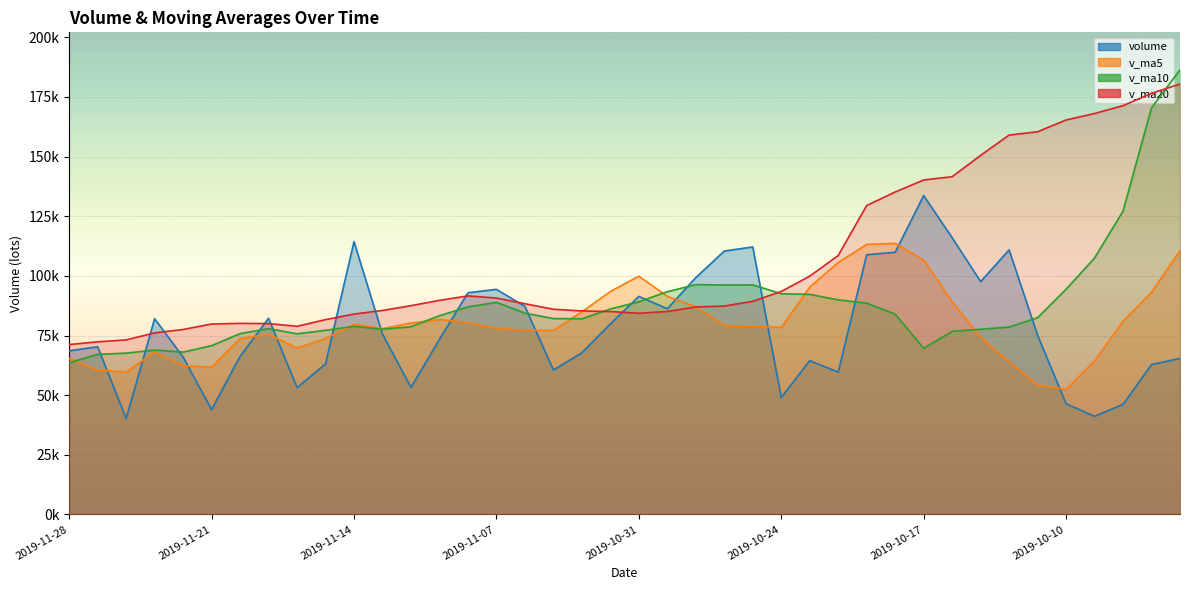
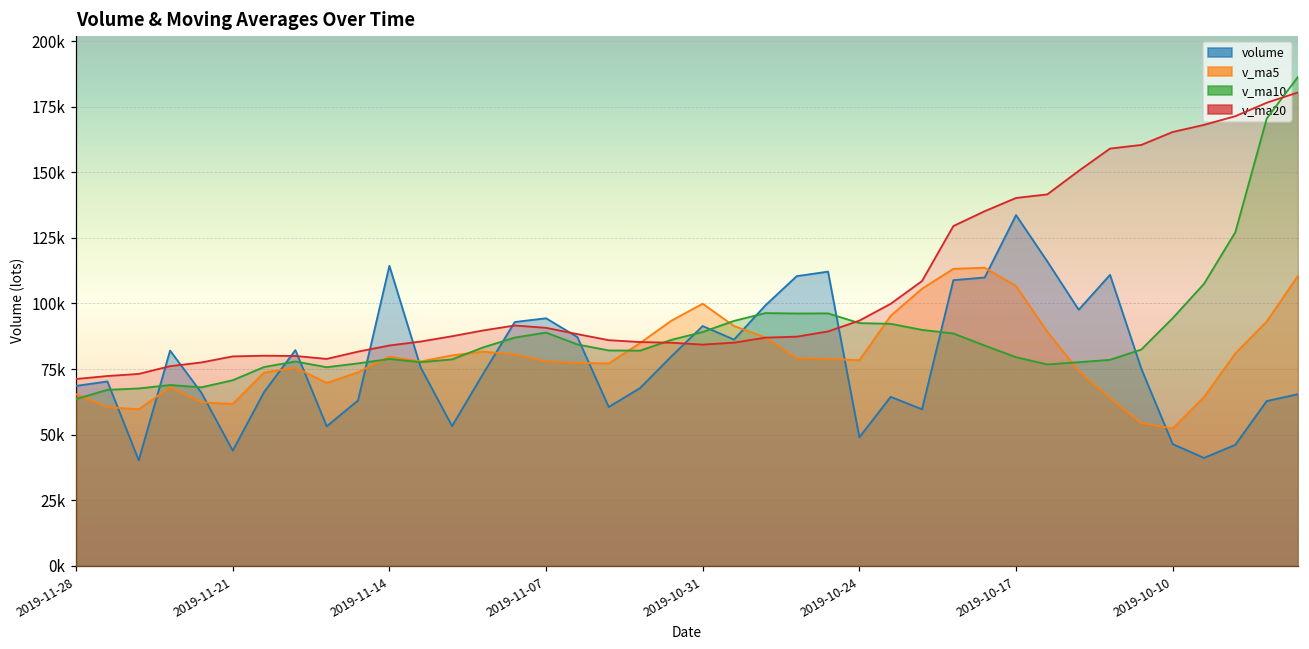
  {
    "volume": {
      "2019-11-28": 69000,
      "2019-11-21": 44000,
      "2019-11-14": 114000,
      "2019-11-07": 94000,
      "2019-10-31": 91000,
      "2019-10-24": 49000,
      "2019-10-17": 134000,
      "2019-10-10": 46000
    },
    "v_ma10": {
      "2019-11-28": 64000,
      "2019-11-21": 71000,
      "2019-11-07": 89000,
      "2019-10-31": 89000,
-     "2019-10-17": 70000,
+     "2019-10-17": 80000,
      "2019-10-10": 94000
    }
  }
